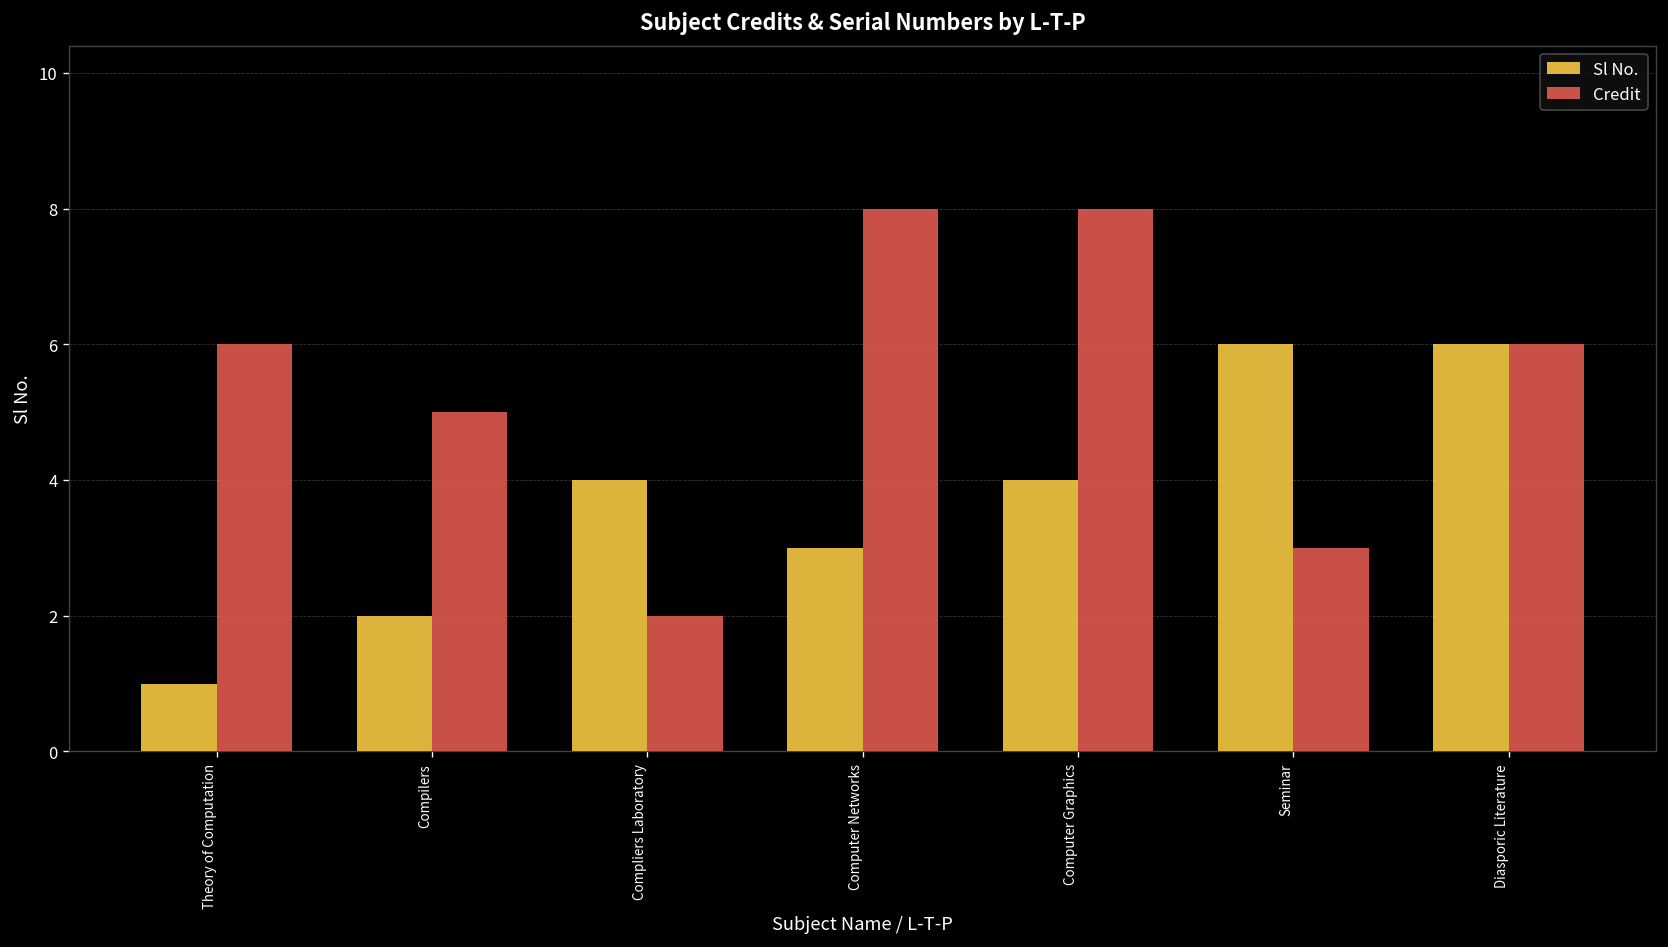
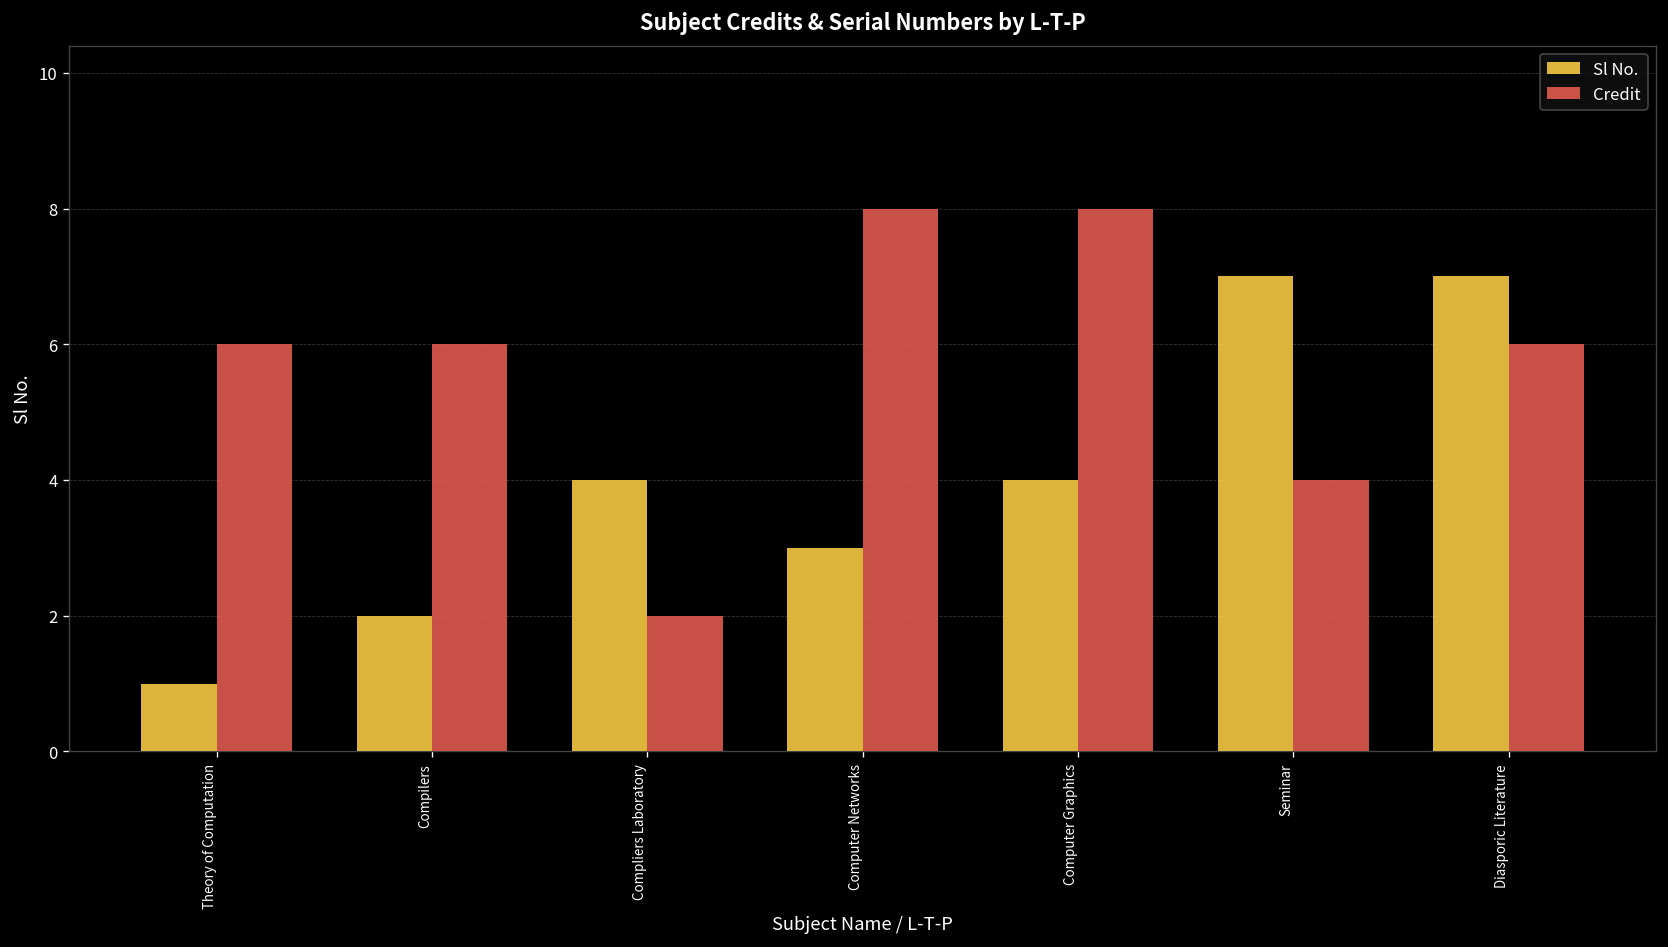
  {
    "Sl No.": {
      "Theory of Computation": 1,
      "Compilers": 2,
      "Compliers Laboratory": 4,
      "Computer Networks": 3,
      "Computer Graphics": 4,
-     "Seminar": 6,
-     "Diasporic Literature": 6
+     "Seminar": 7,
+     "Diasporic Literature": 7
    },
    "Credit": {
      "Theory of Computation": 6,
-     "Compilers": 5,
+     "Compilers": 6,
      "Compliers Laboratory": 2,
      "Computer Networks": 8,
      "Computer Graphics": 8,
-     "Seminar": 3,
+     "Seminar": 4,
      "Diasporic Literature": 6
    }
  }
